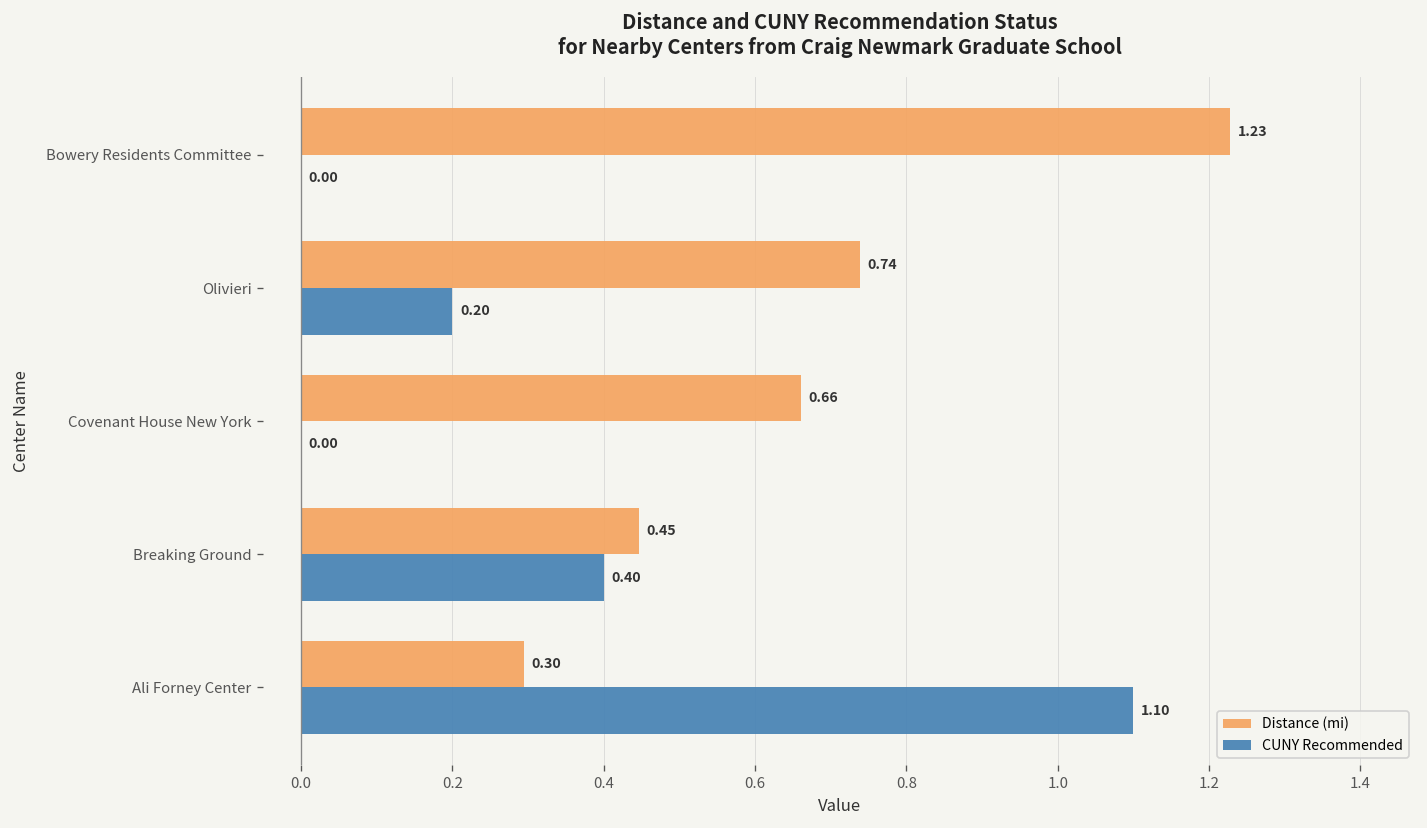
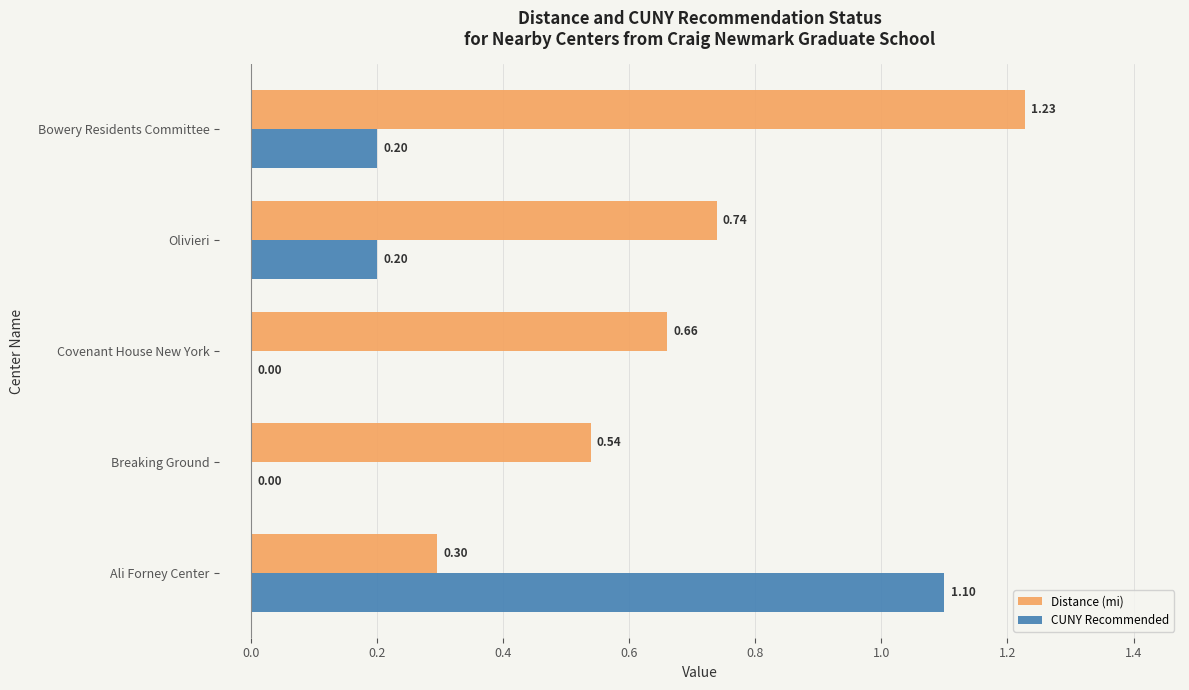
  {
    "Distance (mi)": {
      "Bowery Residents Committee": 1.23,
      "Olivieri": 0.74,
      "Covenant House New York": 0.66,
-     "Breaking Ground": 0.45,
+     "Breaking Ground": 0.54,
      "Ali Forney Center": 0.30
    },
    "CUNY Recommended": {
-     "Bowery Residents Committee": 0.00,
+     "Bowery Residents Committee": 0.20,
      "Olivieri": 0.20,
      "Covenant House New York": 0.00,
-     "Breaking Ground": 0.40,
+     "Breaking Ground": 0.00,
      "Ali Forney Center": 1.10
    }
  }
